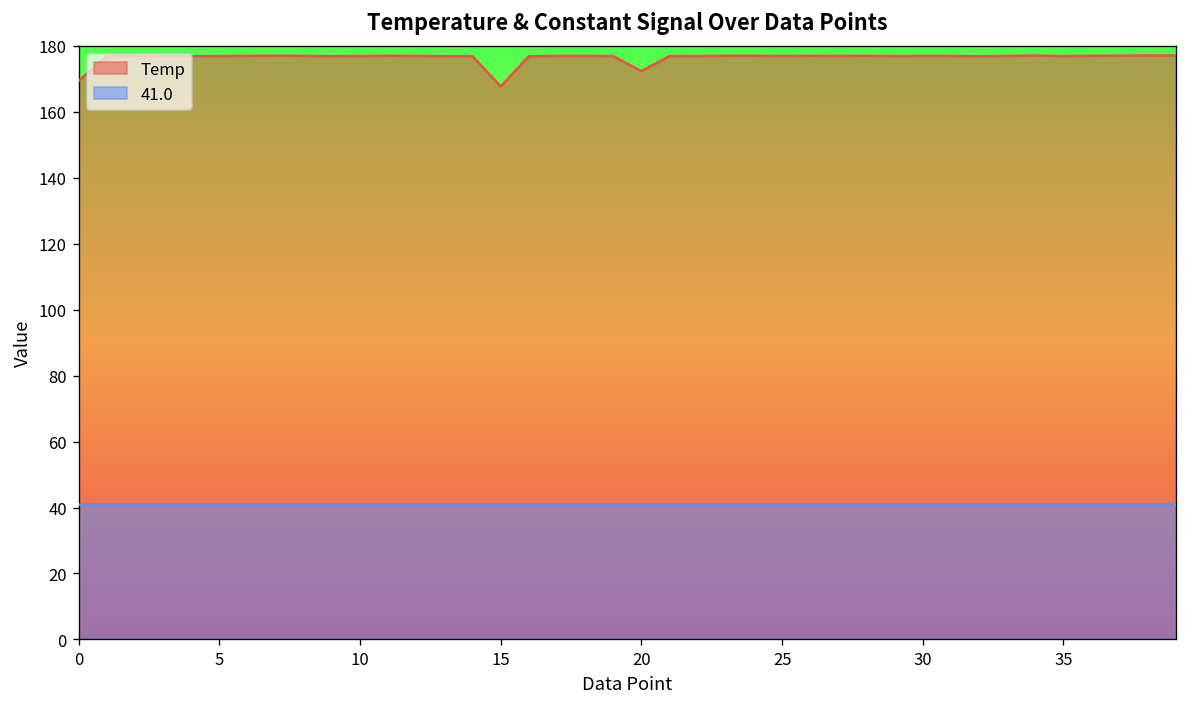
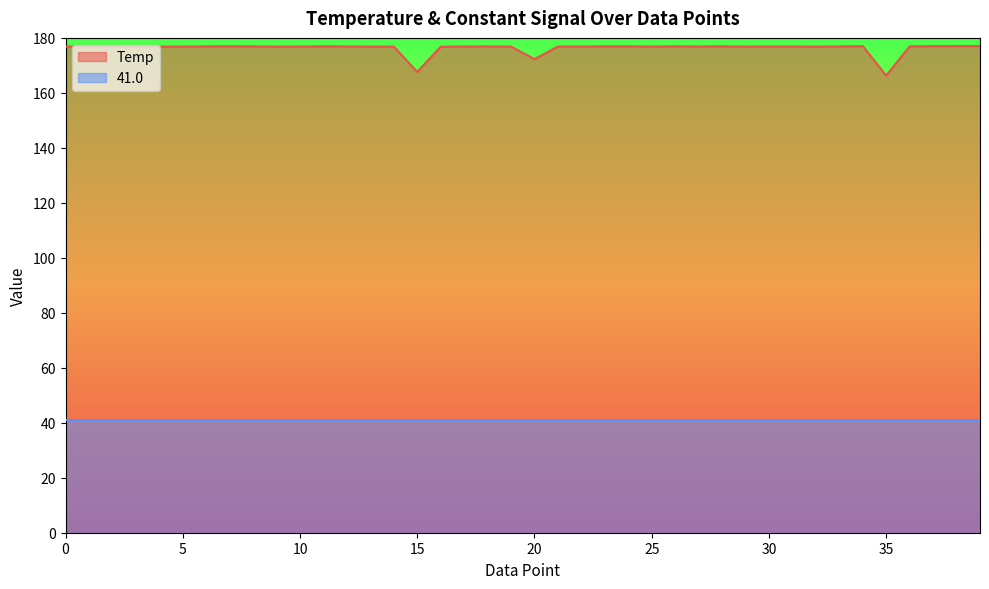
  {
    "Temp": {
-     "0": 169,
+     "0": 177,
      "5": 177,
      "10": 177,
      "15": 168,
      "20": 172,
      "25": 177,
      "30": 177,
-     "35": 177
+     "35": 166
    },
    "41.0": {
      "0": 41,
      "5": 41,
      "10": 41,
      "15": 41,
      "20": 41,
      "25": 41,
      "30": 41,
      "35": 41
    }
  }
